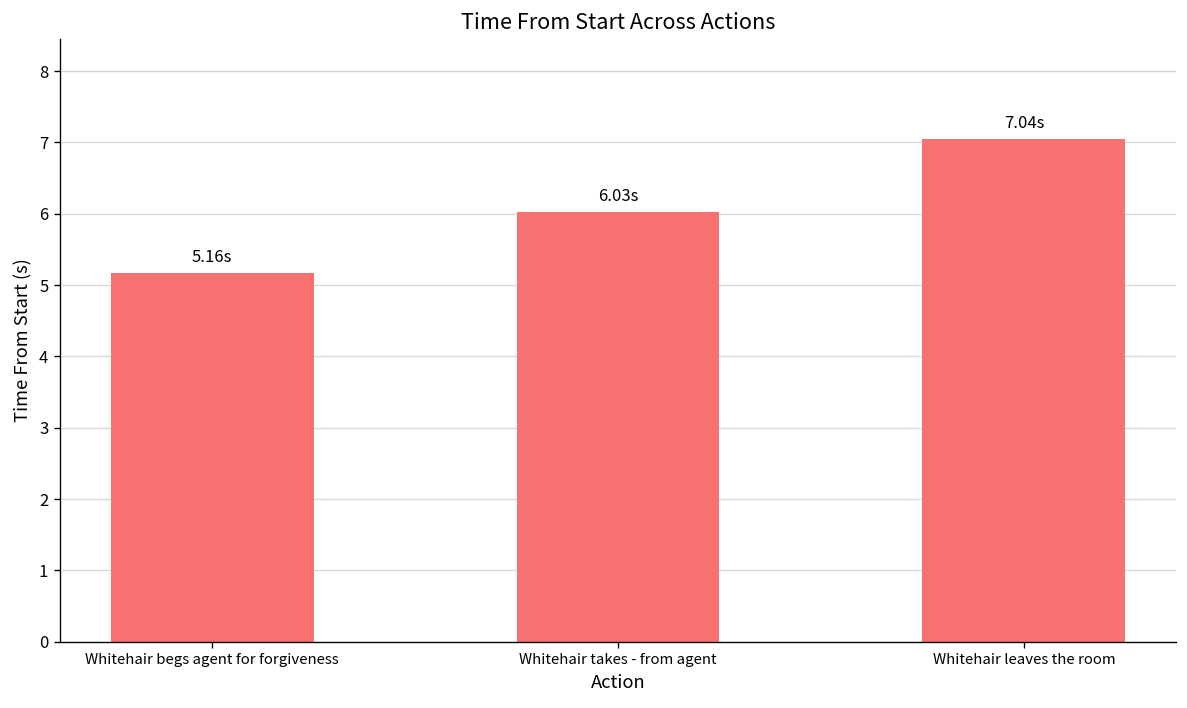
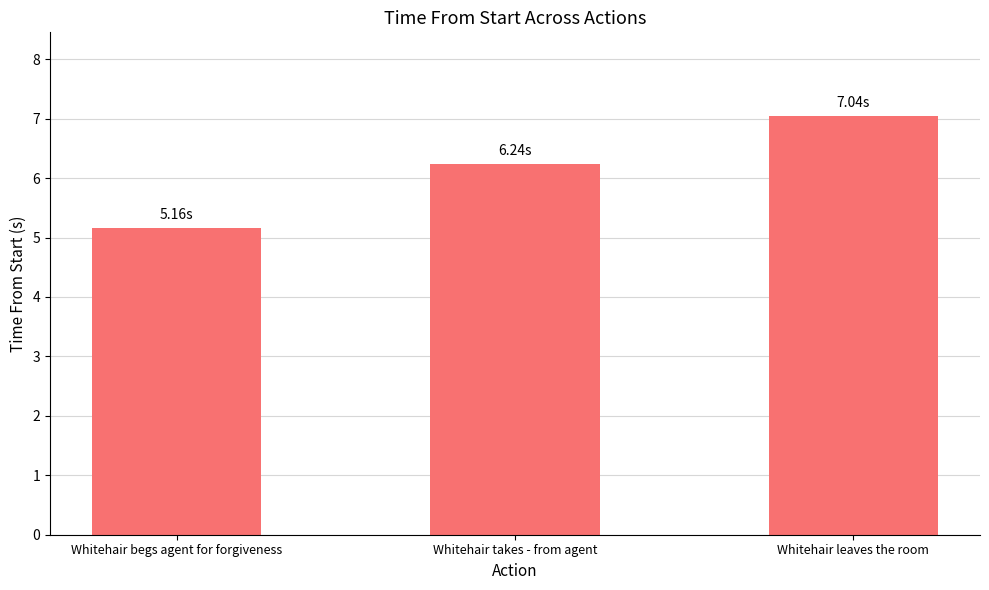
  {
    "Whitehair begs agent for forgiveness": "5.16s",
-   "Whitehair takes - from agent": "6.03s",
+   "Whitehair takes - from agent": "6.24s",
    "Whitehair leaves the room": "7.04s"
  }
